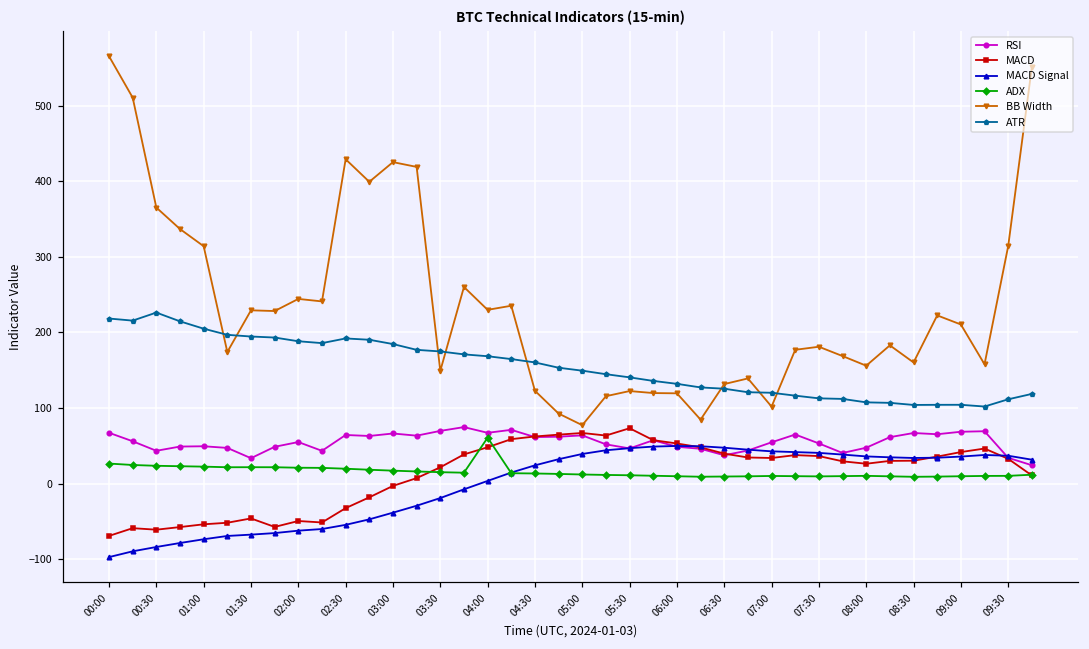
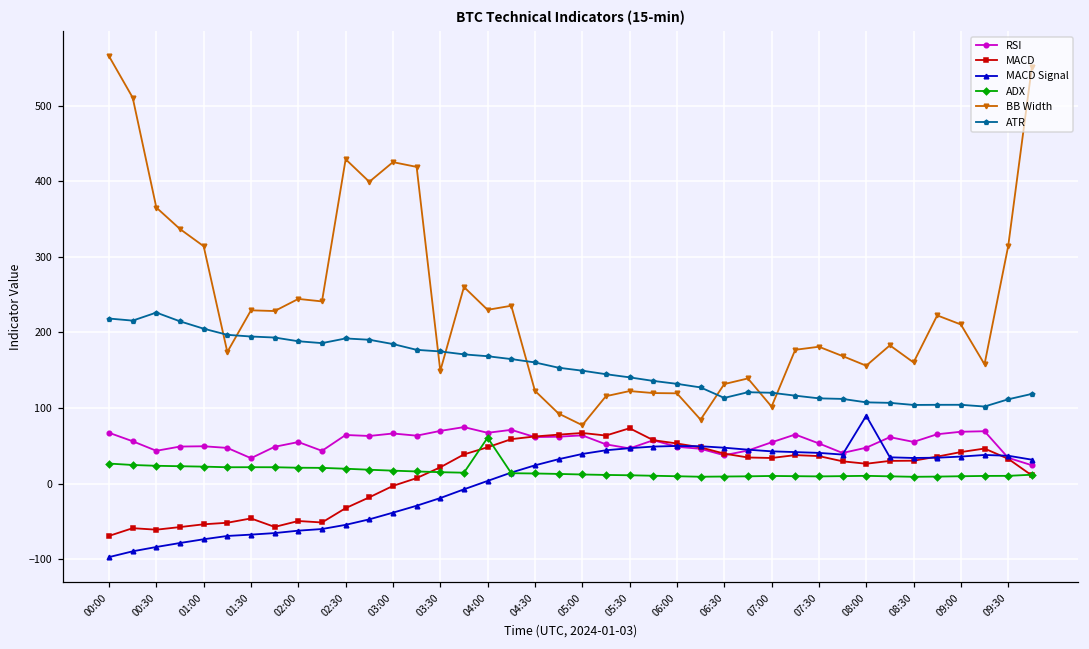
  {
    "RSI": {
      "00:00": 70,
      "00:30": 40,
      "01:00": 50,
      "01:30": 30,
      "02:00": 50,
      "02:30": 60,
      "03:00": 70,
      "03:30": 70,
      "04:00": 70,
      "07:00": 50,
      "07:30": 50,
      "08:00": 50,
-     "08:30": 70,
+     "08:30": 60,
      "09:00": 70
    },
    "MACD": {
      "00:00": -70,
      "00:30": -60,
      "01:00": -50,
      "01:30": -50,
      "02:00": -50,
      "02:30": -30,
      "03:00": 0,
      "03:30": 20,
      "04:00": 50,
      "05:30": 70,
      "07:00": 30,
      "07:30": 40,
      "08:00": 30,
      "09:00": 40
    },
    "MACD Signal": {
      "00:00": -100,
      "00:30": -80,
      "01:00": -70,
      "01:30": -70,
      "02:00": -60,
      "02:30": -50,
      "03:00": -40,
      "03:30": -20,
      "04:00": 0,
      "04:30": 20,
      "05:00": 40,
      "06:30": 50,
      "07:00": 40,
      "07:30": 40,
-     "08:00": 40,
+     "08:00": 90,
      "09:00": 40
    },
    "ADX": {
      "00:00": 30,
      "00:30": 20,
      "01:00": 20,
      "01:30": 20,
      "02:00": 20,
      "02:30": 20,
      "03:00": 20,
      "03:30": 20,
      "04:00": 60,
      "04:30": 10,
      "05:00": 10,
      "05:30": 10,
      "06:00": 10,
      "06:30": 10,
      "07:00": 10,
      "07:30": 10,
      "08:00": 10,
      "08:30": 10,
      "09:00": 10,
      "09:30": 10
    },
    "BB Width": {
      "00:00": 570,
      "00:30": 370,
      "01:00": 310,
      "01:30": 230,
      "02:00": 240,
      "02:30": 430,
      "03:00": 430,
      "03:30": 150,
      "04:00": 230,
      "04:30": 120,
      "05:00": 80,
      "05:30": 120,
      "06:00": 120,
      "06:30": 130,
      "07:00": 100,
      "07:30": 180,
      "08:00": 160,
      "08:30": 160,
      "09:00": 210,
      "09:30": 310
    },
    "ATR": {
      "00:00": 220,
      "00:30": 230,
      "01:00": 200,
      "01:30": 190,
      "02:00": 190,
      "02:30": 190,
      "03:00": 180,
      "03:30": 170,
      "04:00": 170,
      "04:30": 160,
      "05:00": 150,
      "05:30": 140,
      "06:00": 130,
-     "06:30": 130,
+     "06:30": 110,
      "07:00": 120,
      "07:30": 110,
      "08:00": 110,
      "08:30": 100,
      "09:00": 100,
      "09:30": 110
    }
  }
